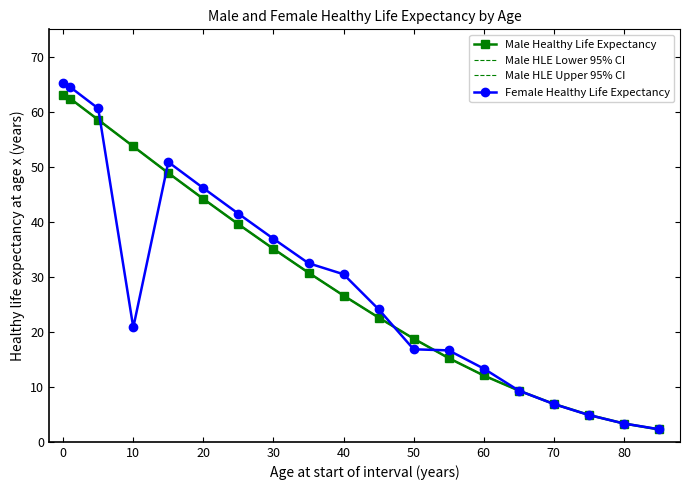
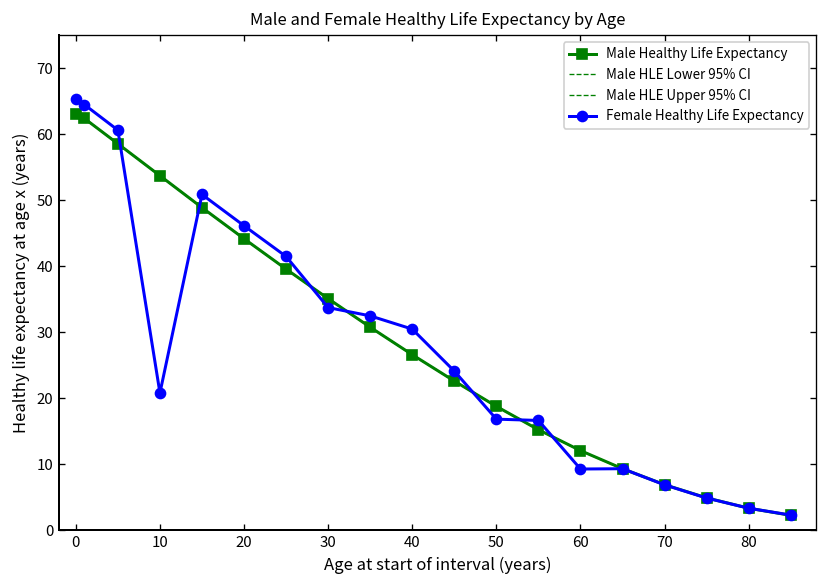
  {
    "Female Healthy Life Expectancy": {
      "0": 65,
      "10": 21,
      "20": 46,
-     "30": 37,
+     "30": 34,
      "40": 30,
      "50": 17,
-     "60": 13
+     "60": 9
    }
  }
